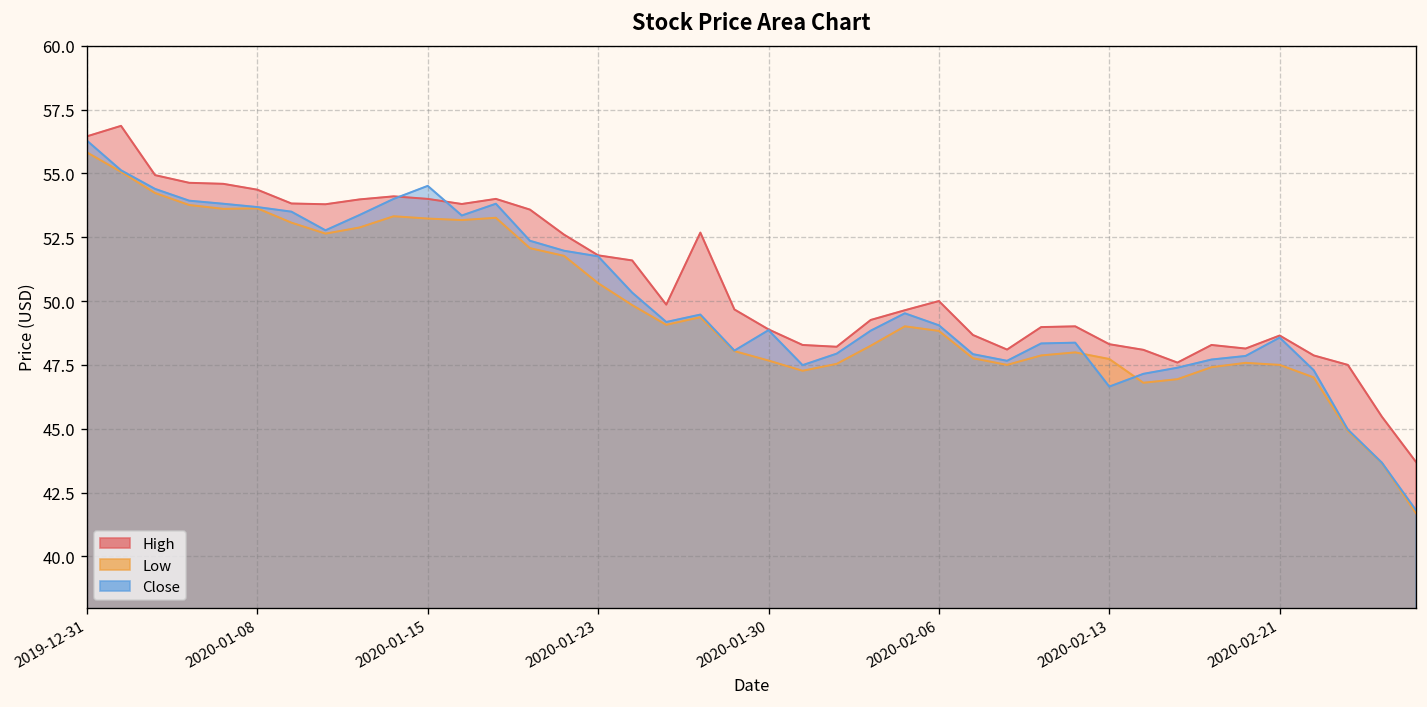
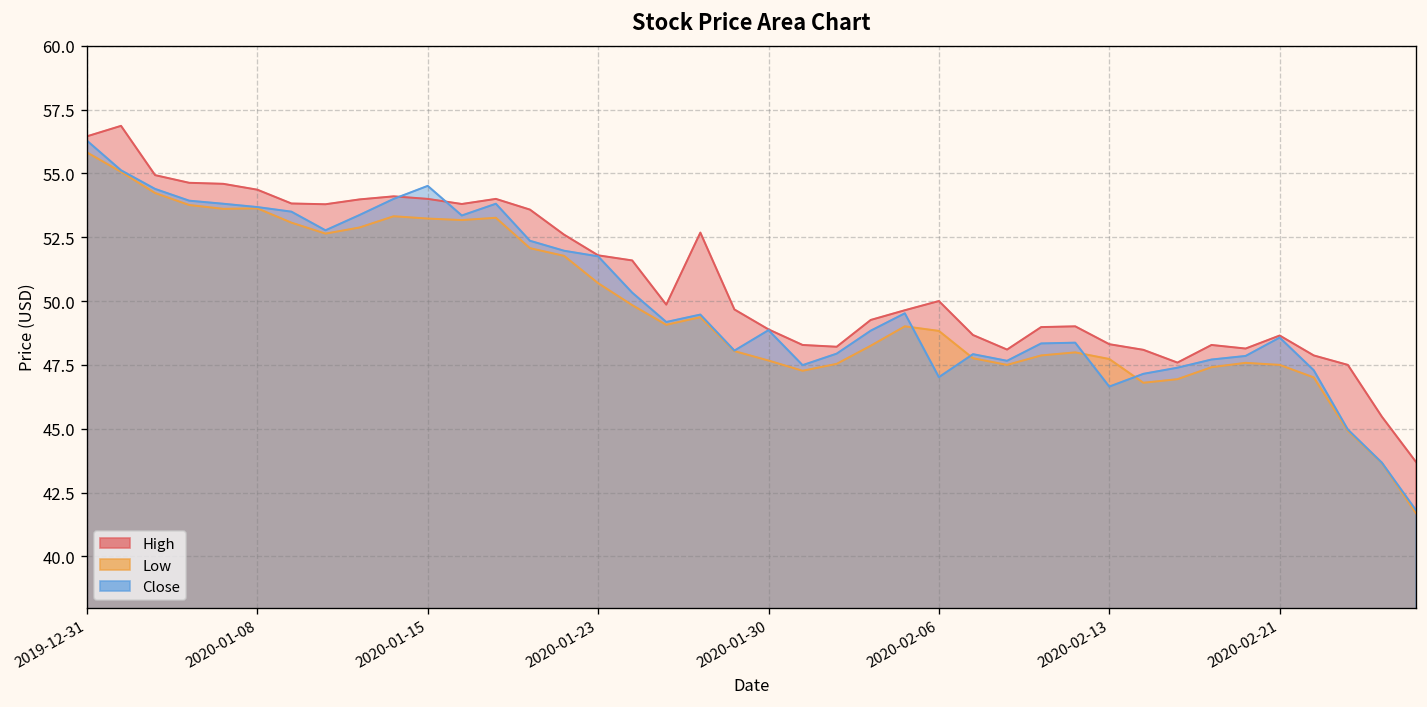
  {
    "Close": {
      "2019-12-31": 56.3,
      "2020-01-15": 54.5,
-     "2020-02-06": 49.1,
+     "2020-02-06": 47.0,
      "2020-02-13": 46.7
    }
  }
